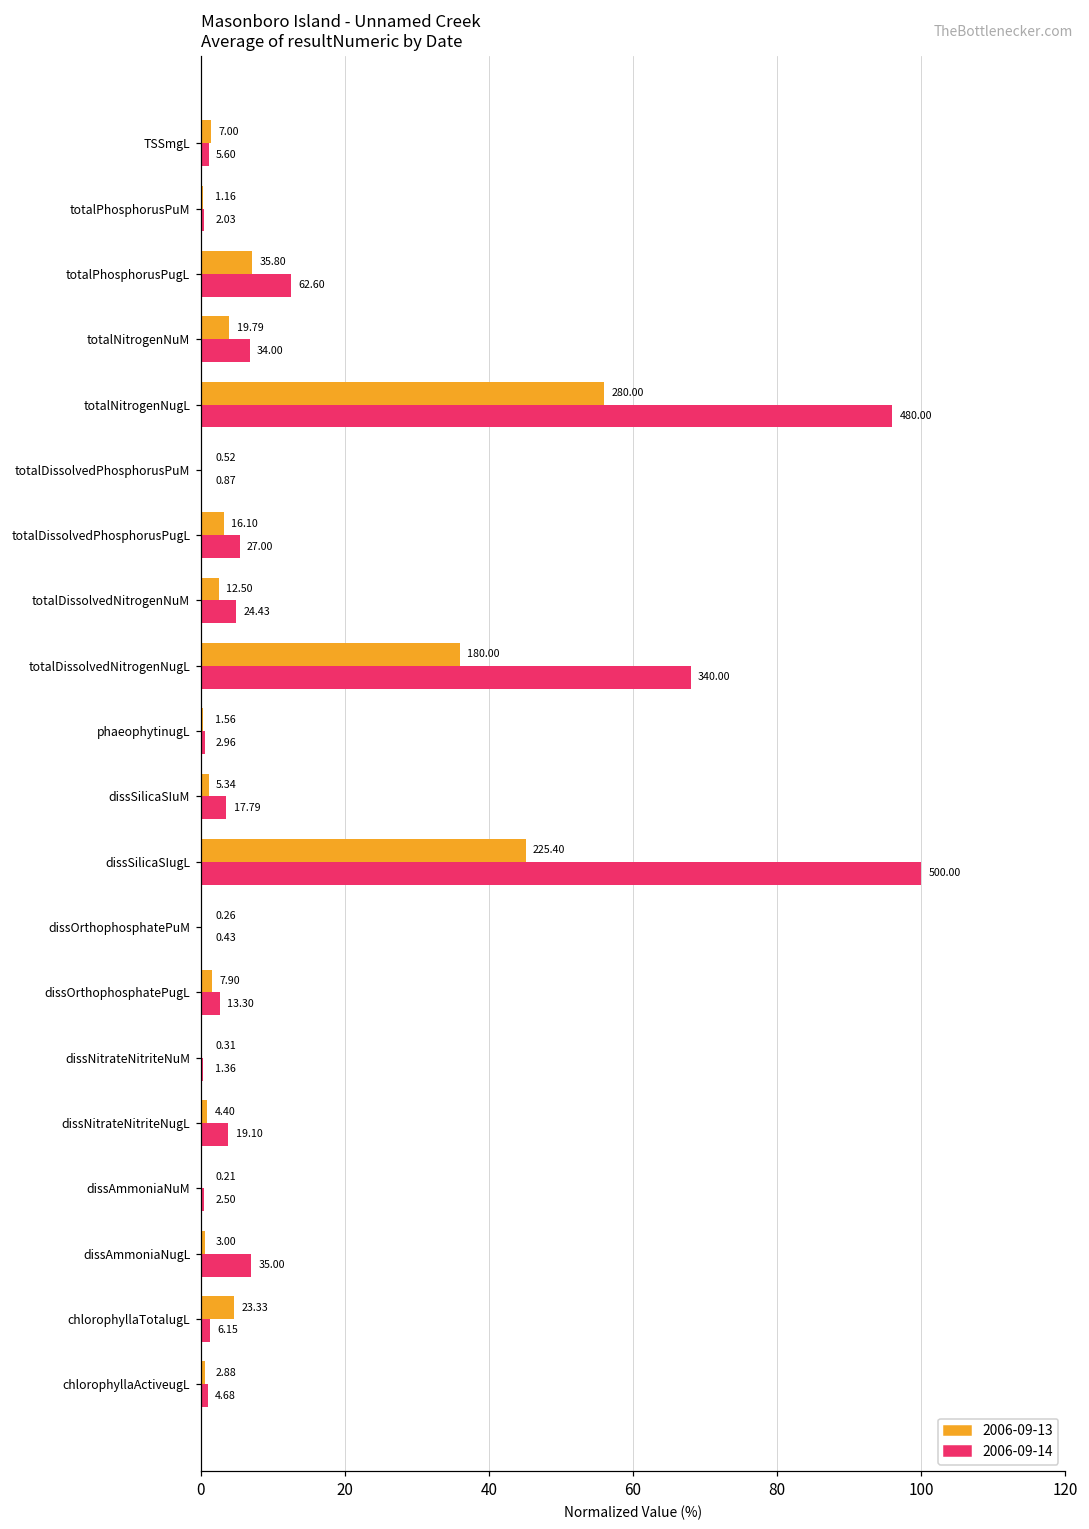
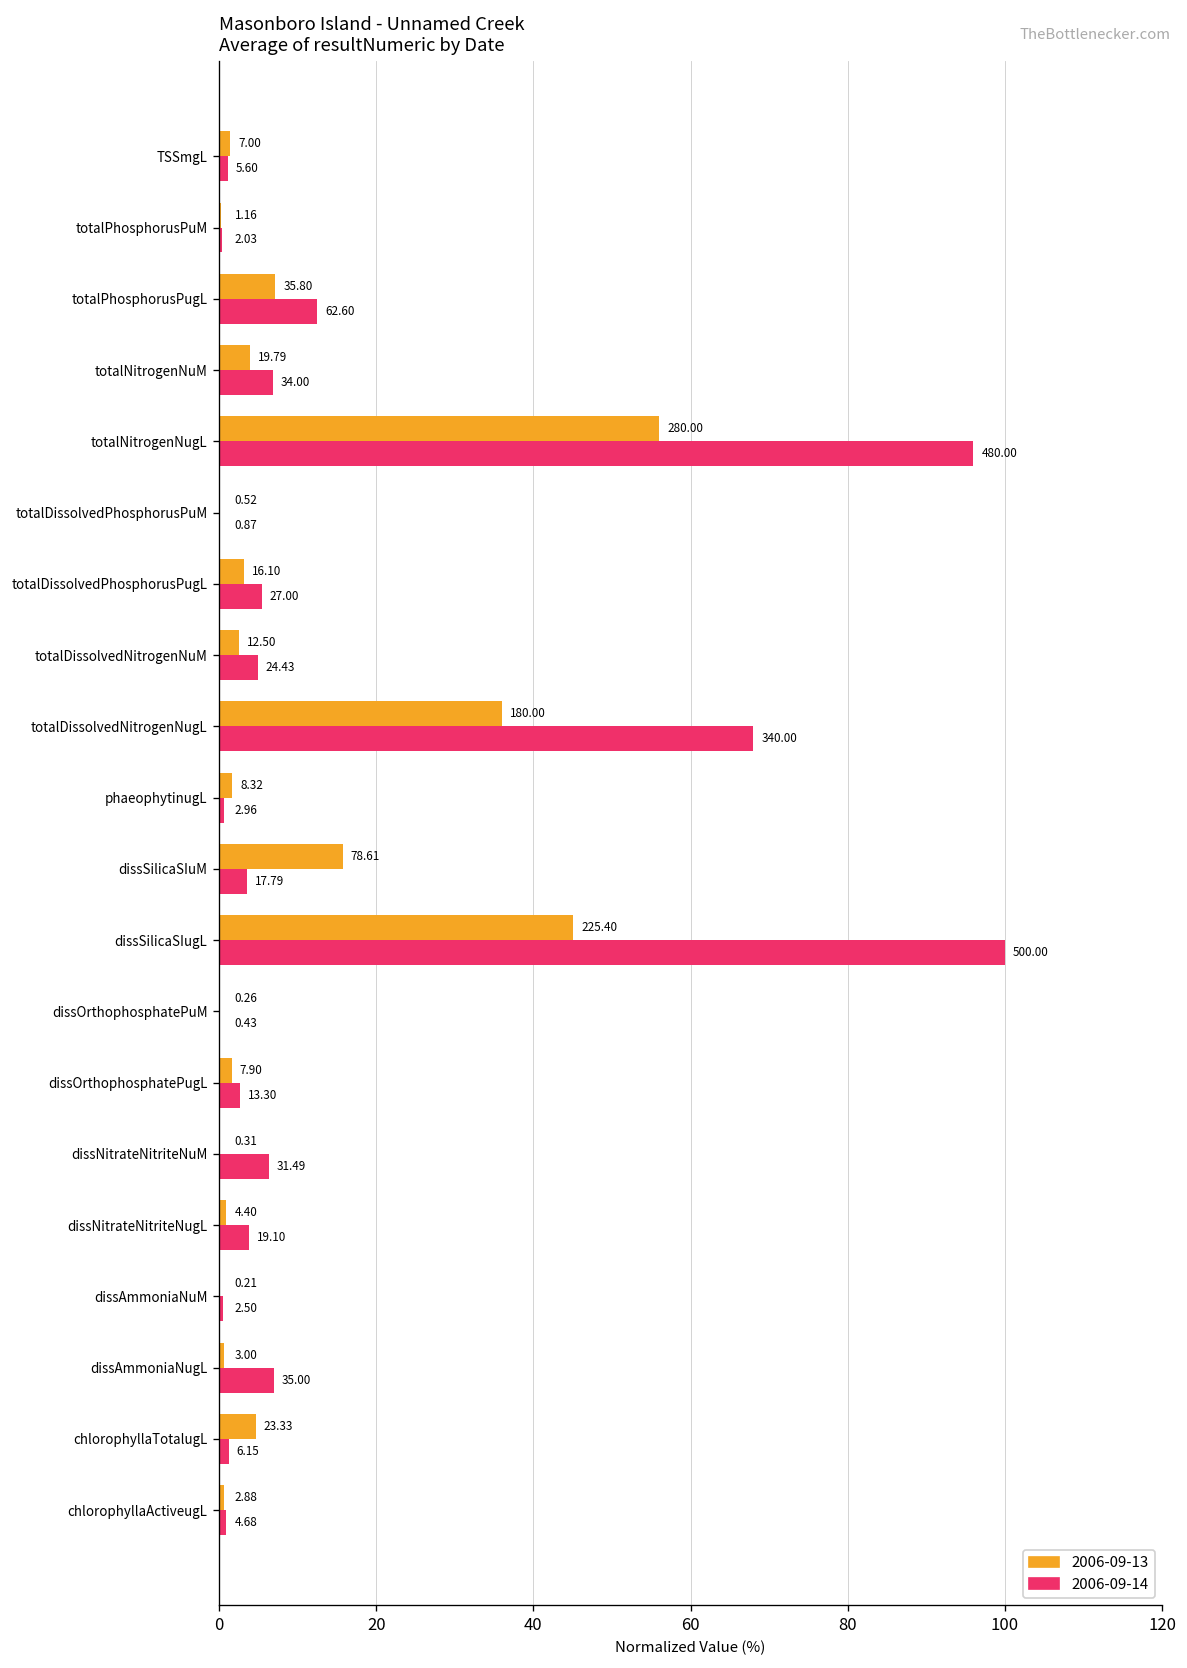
  {
    "2006-09-13": {
-     "phaeophytinugL": 1.56,
-     "dissSilicaSIuM": 5.34
+     "phaeophytinugL": 8.32,
+     "dissSilicaSIuM": 78.61
    },
    "2006-09-14": {
-     "dissNitrateNitriteNuM": 1.36
+     "dissNitrateNitriteNuM": 31.49
    }
  }
